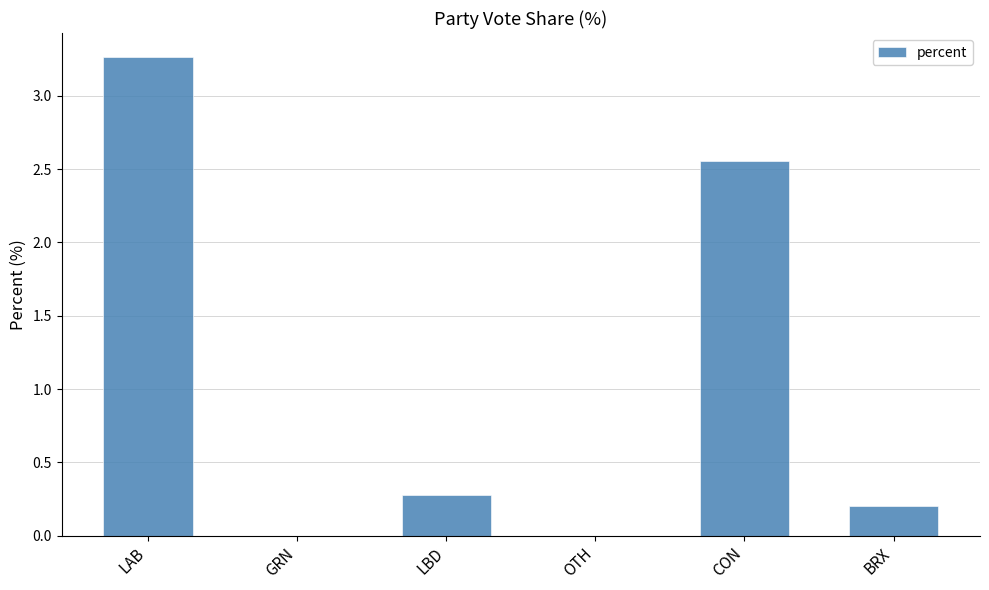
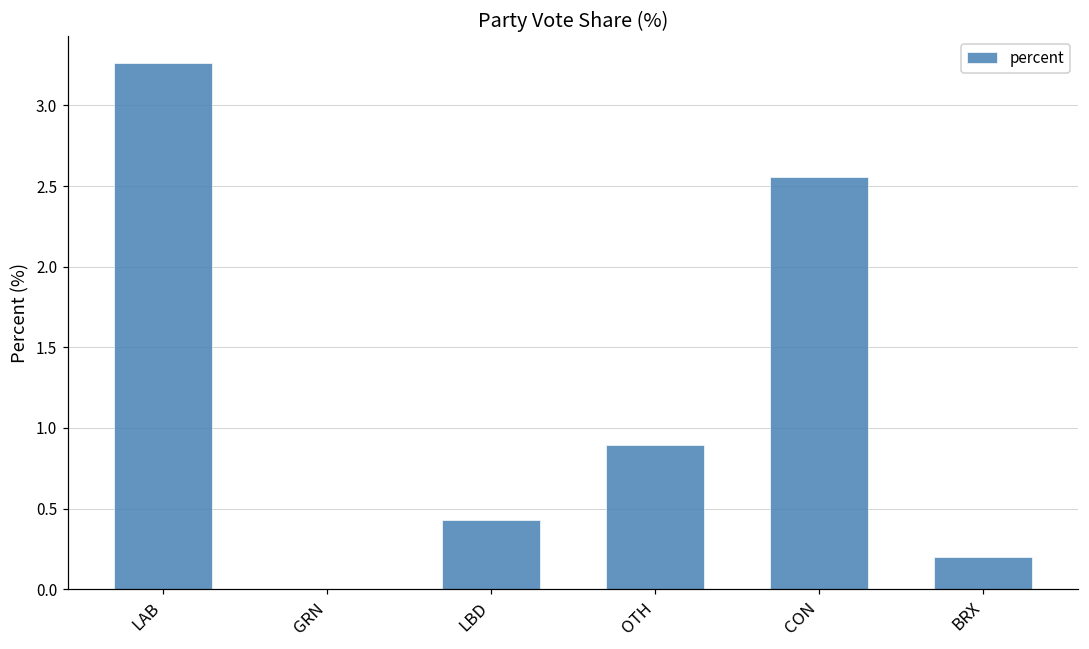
  {
    "LAB": 3.27,
    "GRN": 0.00,
-   "LBD": 0.28,
-   "OTH": 0.00,
+   "LBD": 0.43,
+   "OTH": 0.89,
    "CON": 2.56,
    "BRX": 0.20
  }
